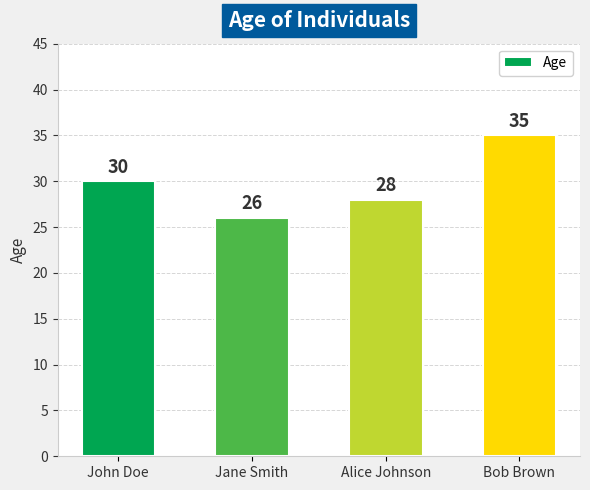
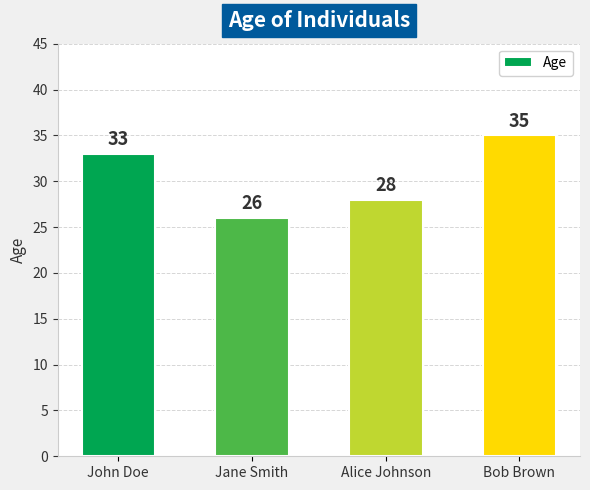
  {
-   "John Doe": 30,
+   "John Doe": 33,
    "Jane Smith": 26,
    "Alice Johnson": 28,
    "Bob Brown": 35
  }
